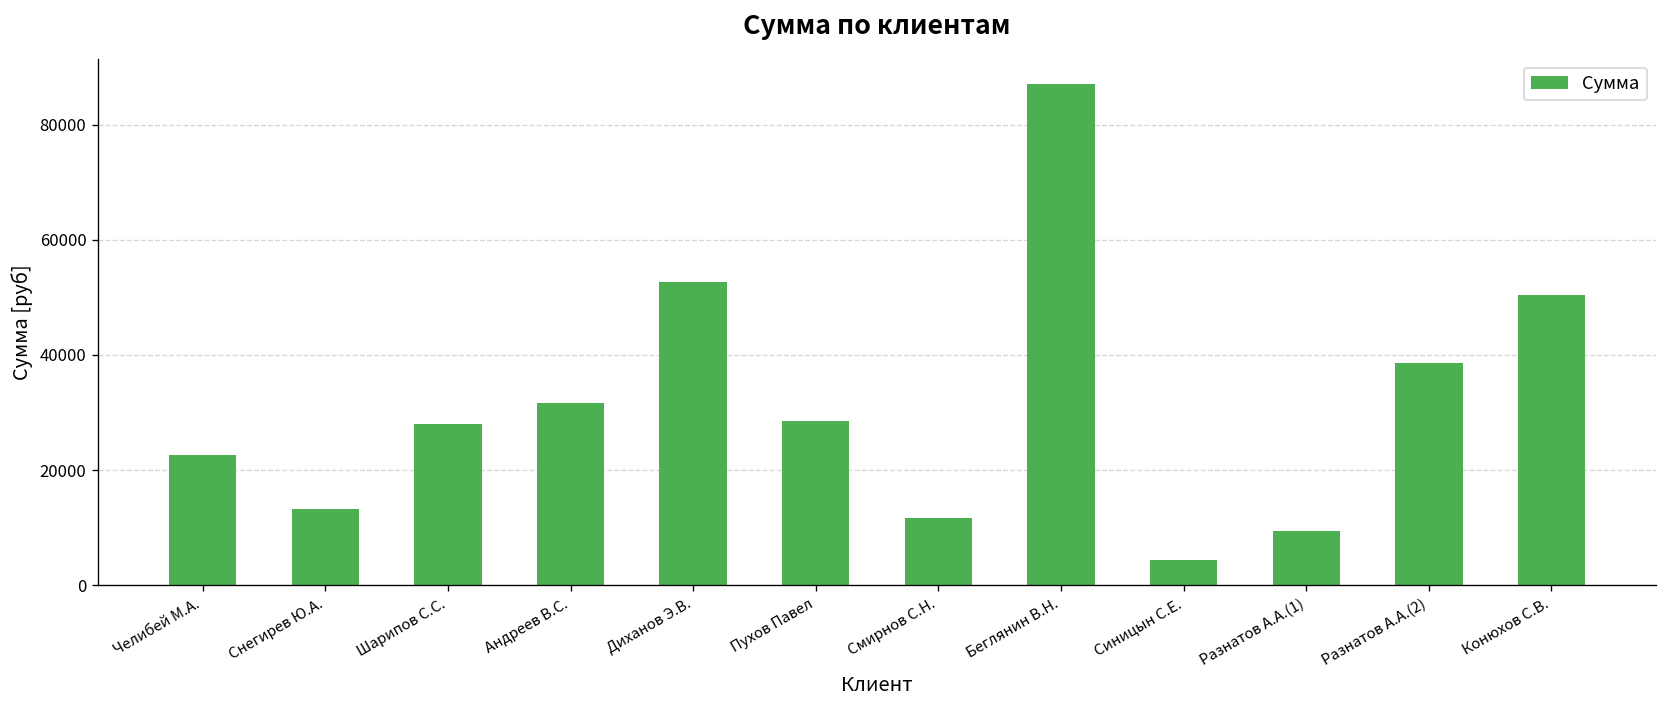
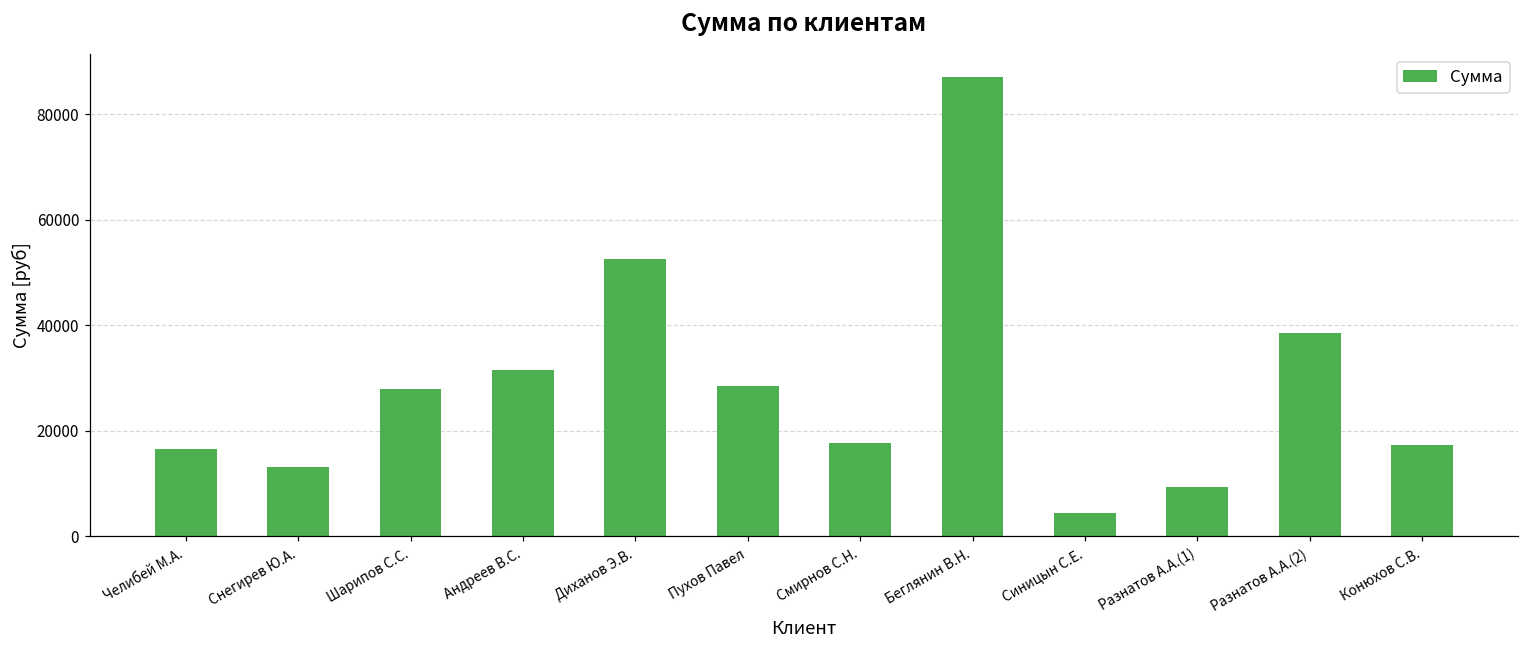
  {
-   "Челибей М.А.": 23000,
+   "Челибей М.А.": 17000,
    "Снегирев Ю.А.": 13000,
    "Шарипов С.С.": 28000,
    "Андреев В.С.": 32000,
    "Диханов Э.В.": 53000,
    "Пухов Павел": 29000,
-   "Смирнов С.Н.": 12000,
+   "Смирнов С.Н.": 18000,
    "Беглянин В.Н.": 87000,
    "Синицын С.Е.": 4000,
    "Разнатов А.А.(1)": 9000,
    "Разнатов А.А.(2)": 39000,
-   "Конюхов С.В.": 50000
+   "Конюхов С.В.": 17000
  }
